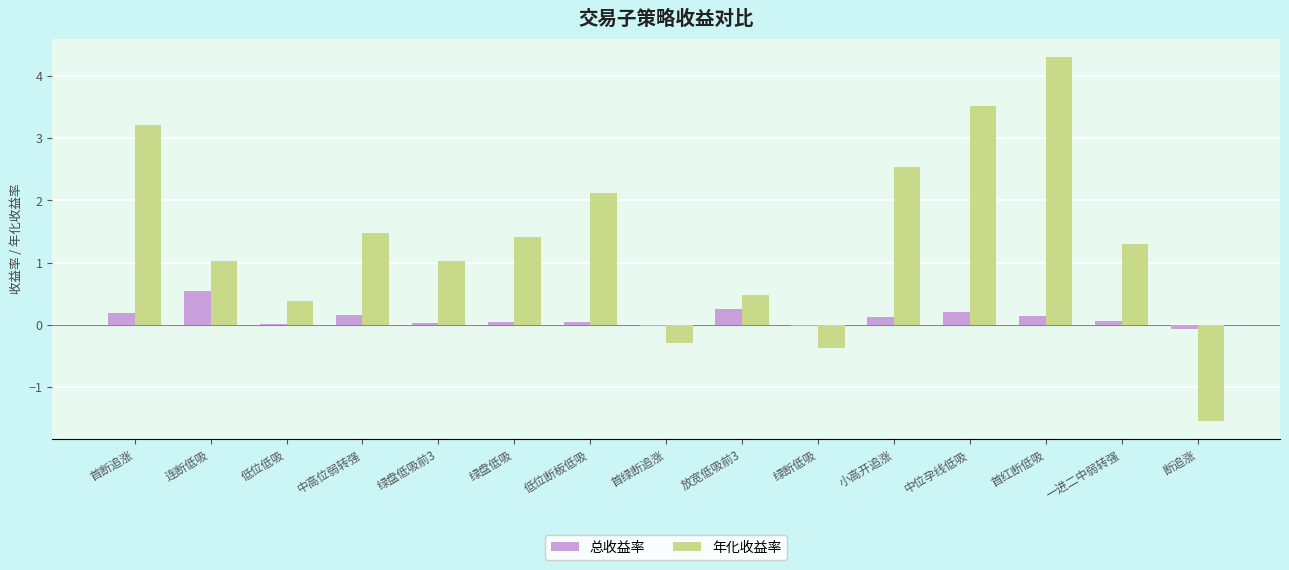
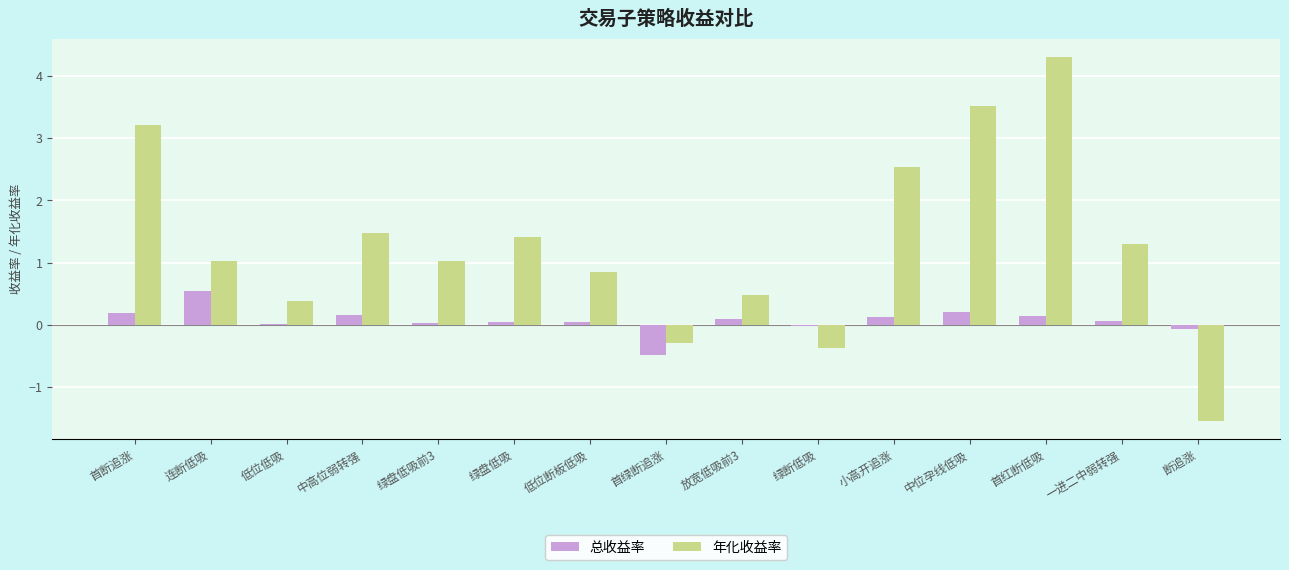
  {
    "总收益率": {
      "首断追涨": 0.2,
      "连断低吸": 0.5,
      "中高位弱转强": 0.2,
      "绿盘低吸": 0.1,
      "低位断板低吸": 0.0,
-     "首绿断追涨": 0.0,
-     "放宽低吸前3": 0.3,
+     "首绿断追涨": -0.5,
+     "放宽低吸前3": 0.1,
      "小高开追涨": 0.1,
      "中位孕线低吸": 0.2,
      "首红断低吸": 0.1,
      "一进二中弱转强": 0.1,
      "断追涨": -0.1
    },
    "年化收益率": {
      "首断追涨": 3.2,
      "连断低吸": 1.0,
      "低位低吸": 0.4,
      "中高位弱转强": 1.5,
      "绿盘低吸前3": 1.0,
      "绿盘低吸": 1.4,
-     "低位断板低吸": 2.1,
+     "低位断板低吸": 0.8,
      "首绿断追涨": -0.3,
      "放宽低吸前3": 0.5,
      "绿断低吸": -0.4,
      "小高开追涨": 2.5,
      "中位孕线低吸": 3.5,
      "首红断低吸": 4.3,
      "一进二中弱转强": 1.3,
      "断追涨": -1.5
    }
  }
